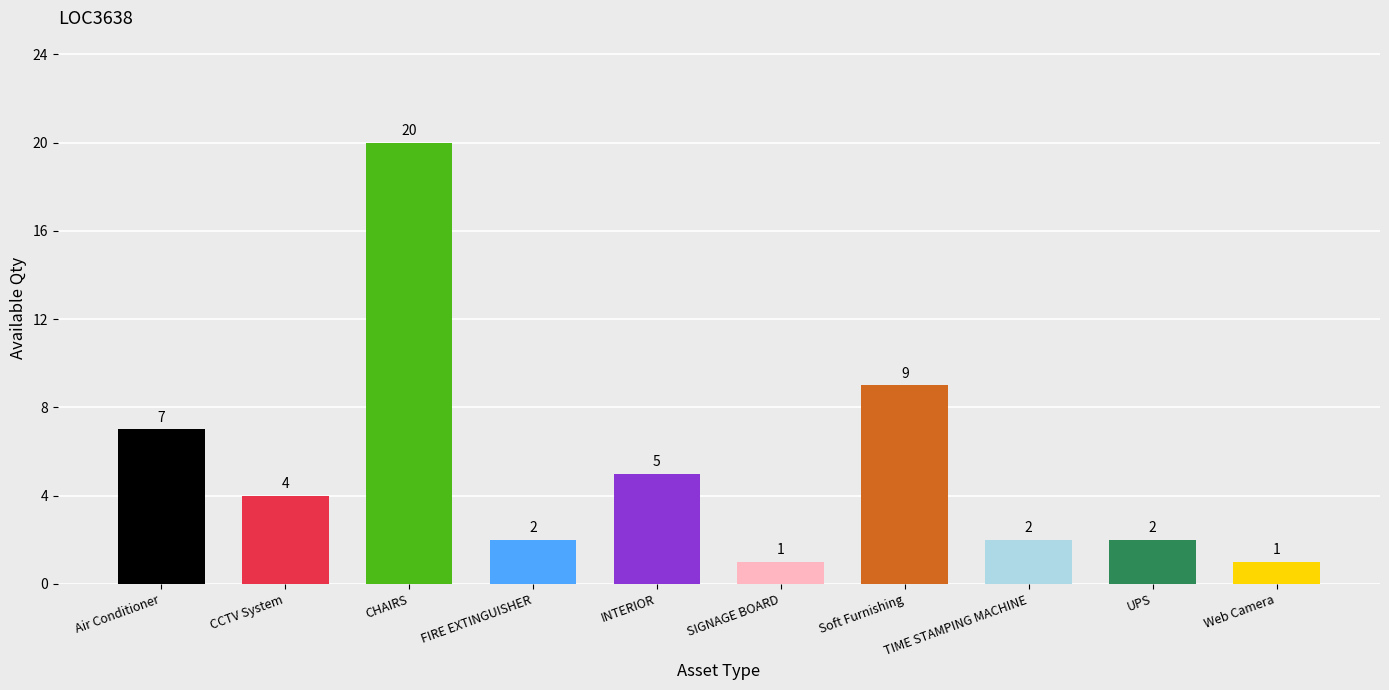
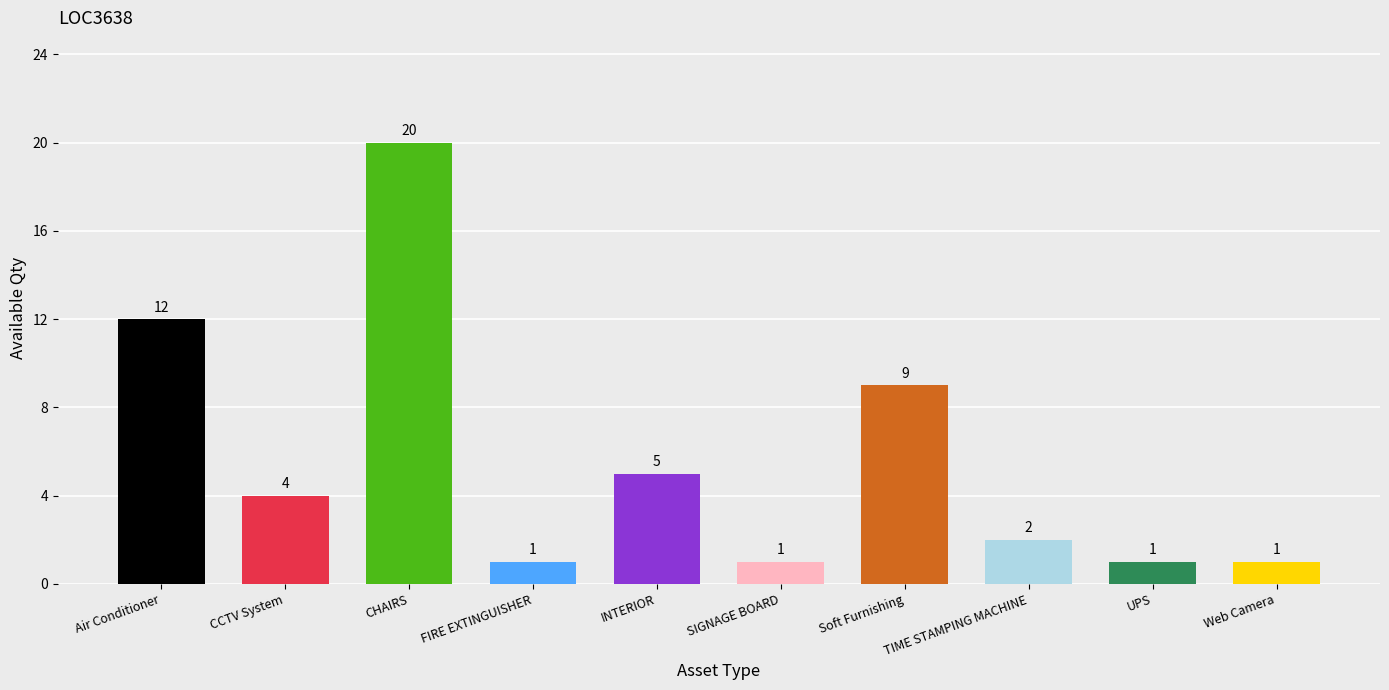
  {
-   "Air Conditioner": 7,
+   "Air Conditioner": 12,
    "CCTV System": 4,
    "CHAIRS": 20,
-   "FIRE EXTINGUISHER": 2,
+   "FIRE EXTINGUISHER": 1,
    "INTERIOR": 5,
    "SIGNAGE BOARD": 1,
    "Soft Furnishing": 9,
    "TIME STAMPING MACHINE": 2,
-   "UPS": 2,
+   "UPS": 1,
    "Web Camera": 1
  }
